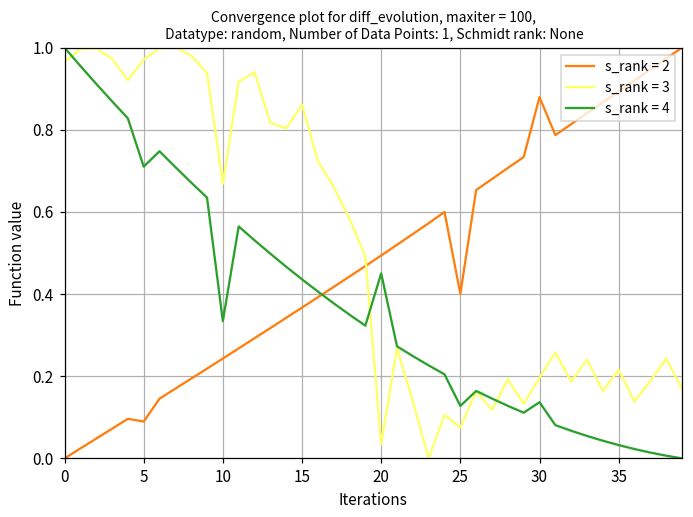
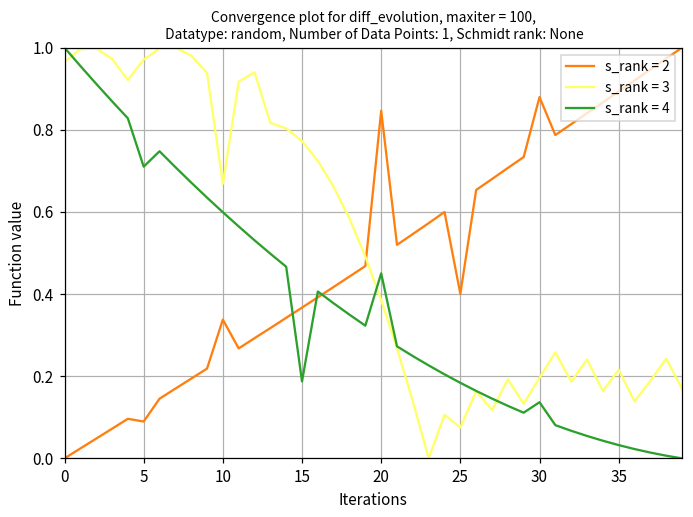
  {
    "s_rank = 2": {
      "0": 0.00,
      "5": 0.09,
-     "10": 0.24,
+     "10": 0.34,
      "15": 0.37,
-     "20": 0.49,
+     "20": 0.85,
      "25": 0.40,
      "30": 0.88
    },
    "s_rank = 3": {
      "0": 0.97,
      "5": 0.97,
      "10": 0.67,
-     "15": 0.86,
-     "20": 0.03,
+     "15": 0.77,
+     "20": 0.39,
      "25": 0.08,
      "30": 0.20,
      "35": 0.22
    },
    "s_rank = 4": {
      "0": 1.00,
      "5": 0.71,
-     "10": 0.33,
-     "15": 0.44,
+     "10": 0.60,
+     "15": 0.19,
      "20": 0.45,
-     "25": 0.13,
+     "25": 0.18,
      "30": 0.14,
      "35": 0.03
    }
  }
